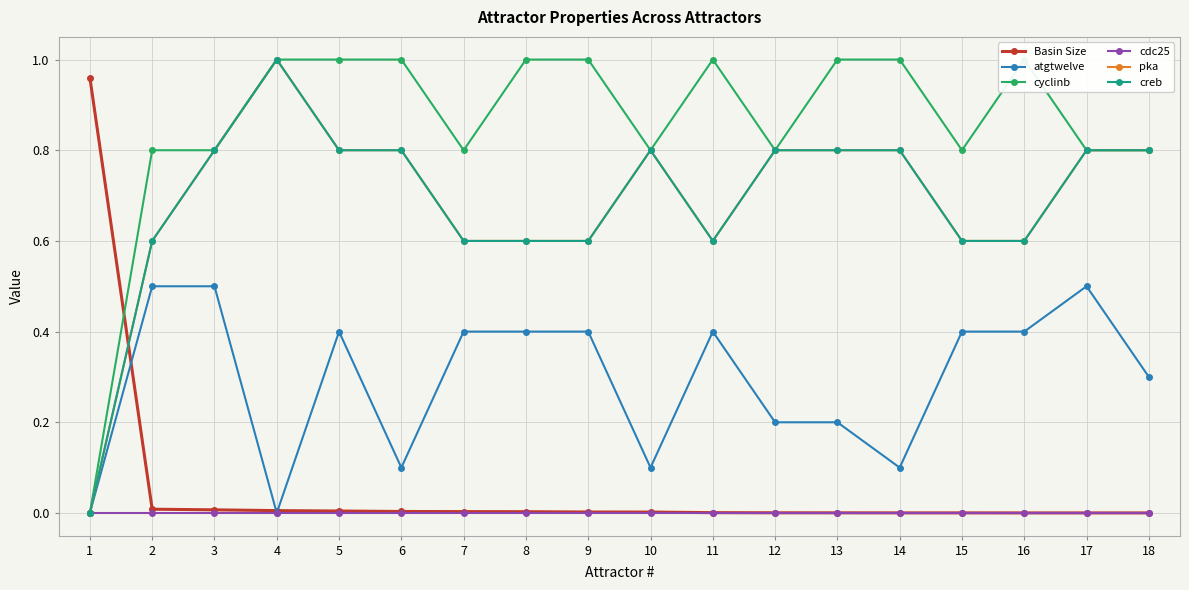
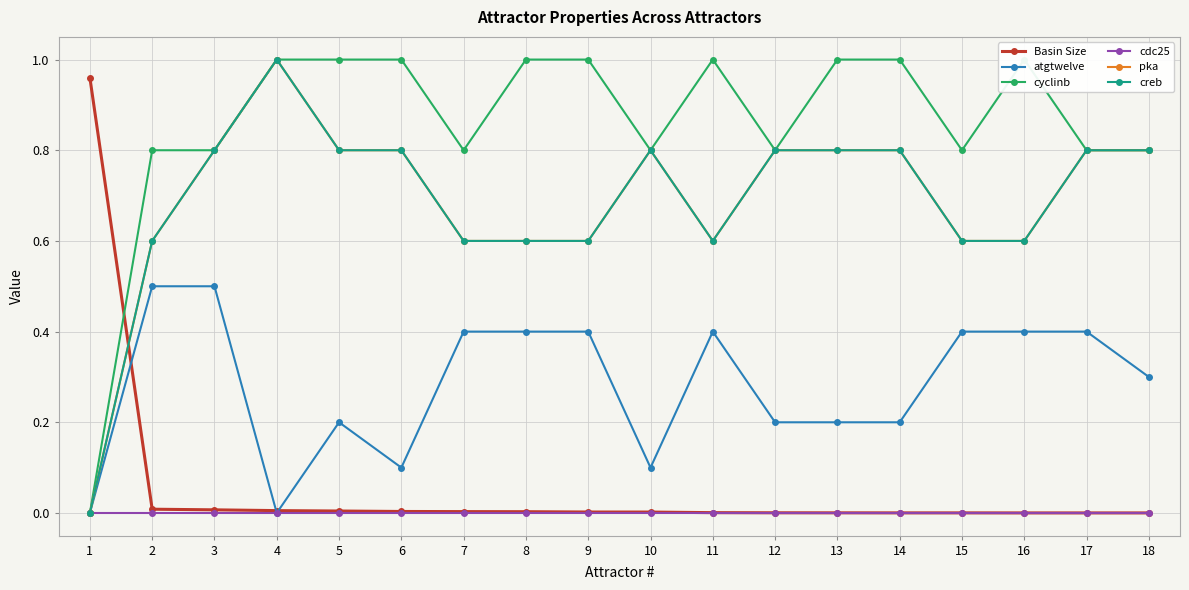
  {
    "Basin Size": {
      "1": 0.96,
      "2": 0.01,
      "3": 0.01
    },
    "atgtwelve": {
      "2": 0.5,
      "3": 0.5,
-     "5": 0.4,
+     "5": 0.2,
      "6": 0.1,
      "7": 0.4,
      "8": 0.4,
      "9": 0.4,
      "10": 0.1,
      "11": 0.4,
      "12": 0.2,
      "13": 0.2,
-     "14": 0.1,
+     "14": 0.2,
      "15": 0.4,
      "16": 0.4,
-     "17": 0.5,
+     "17": 0.4,
      "18": 0.3
    },
    "cdc25": {
      "2": 0.0,
      "3": 0.0
    }
  }
